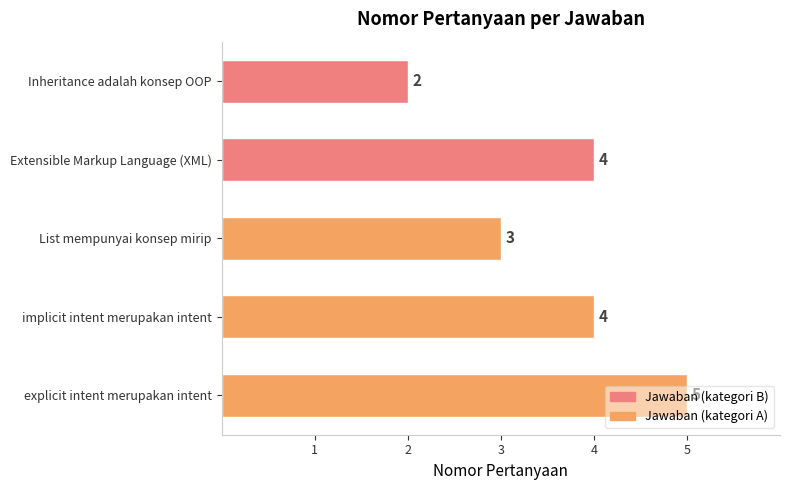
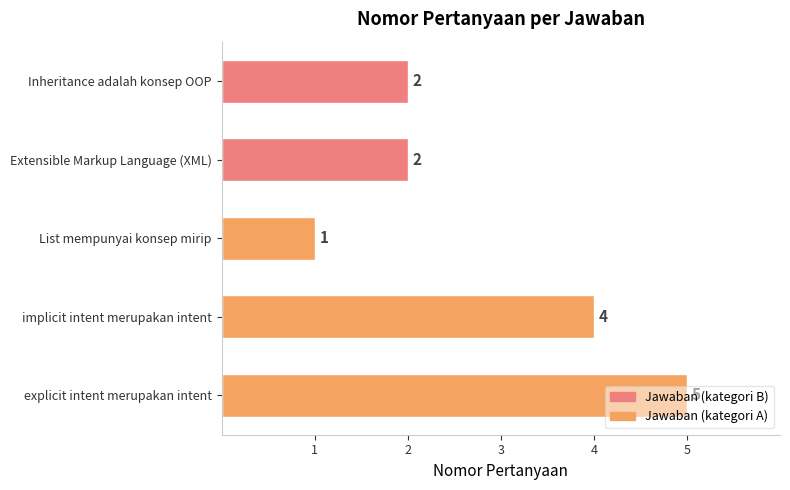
  {
    "Inheritance adalah konsep OOP": 2,
-   "Extensible Markup Language (XML)": 4,
-   "List mempunyai konsep mirip": 3,
+   "Extensible Markup Language (XML)": 2,
+   "List mempunyai konsep mirip": 1,
    "implicit intent merupakan intent": 4
  }
